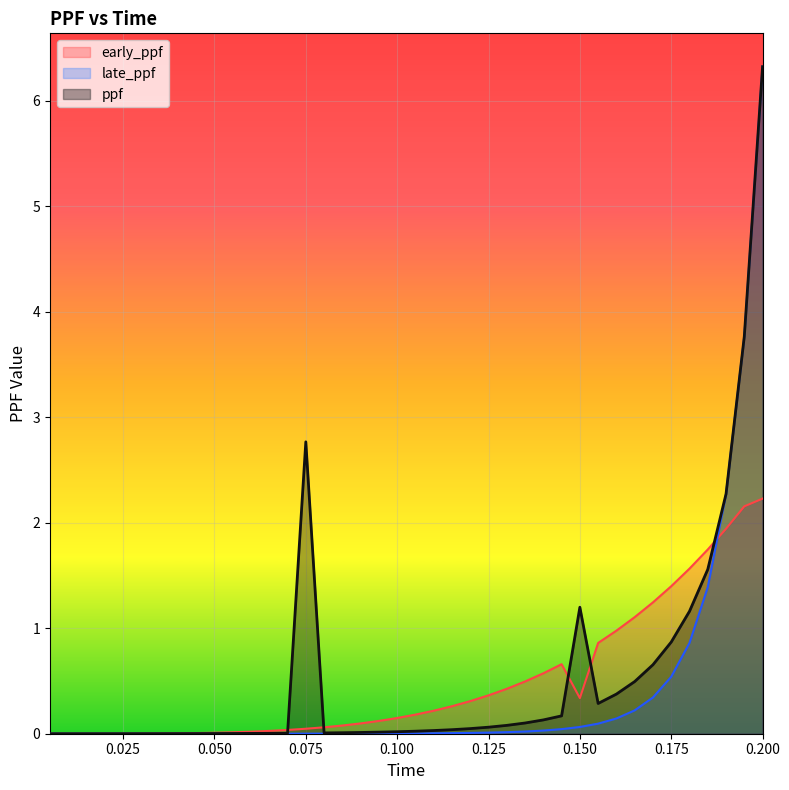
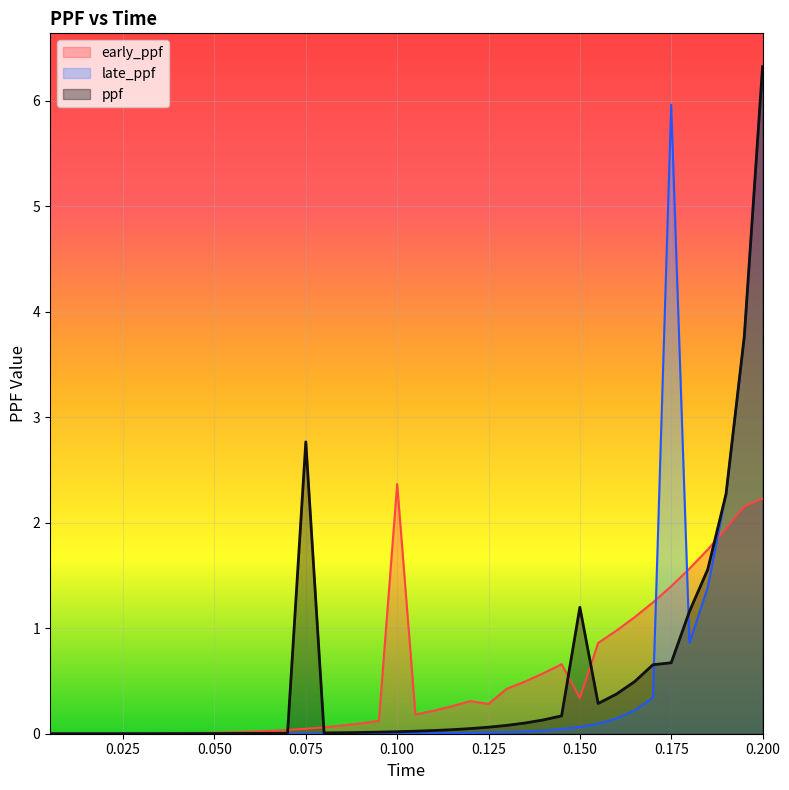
  {
    "early_ppf": {
      "0.075": 0.05,
-     "0.100": 0.15,
-     "0.125": 0.36,
+     "0.100": 2.37,
+     "0.125": 0.28,
      "0.150": 0.34,
      "0.175": 1.40,
      "0.200": 2.23
    },
    "late_ppf": {
      "0.075": 0.00,
      "0.125": 0.01,
      "0.150": 0.06,
-     "0.175": 0.54
+     "0.175": 5.96
    },
    "ppf": {
      "0.075": 2.77,
      "0.125": 0.06,
      "0.150": 1.20,
-     "0.175": 0.87
+     "0.175": 0.67
    }
  }
